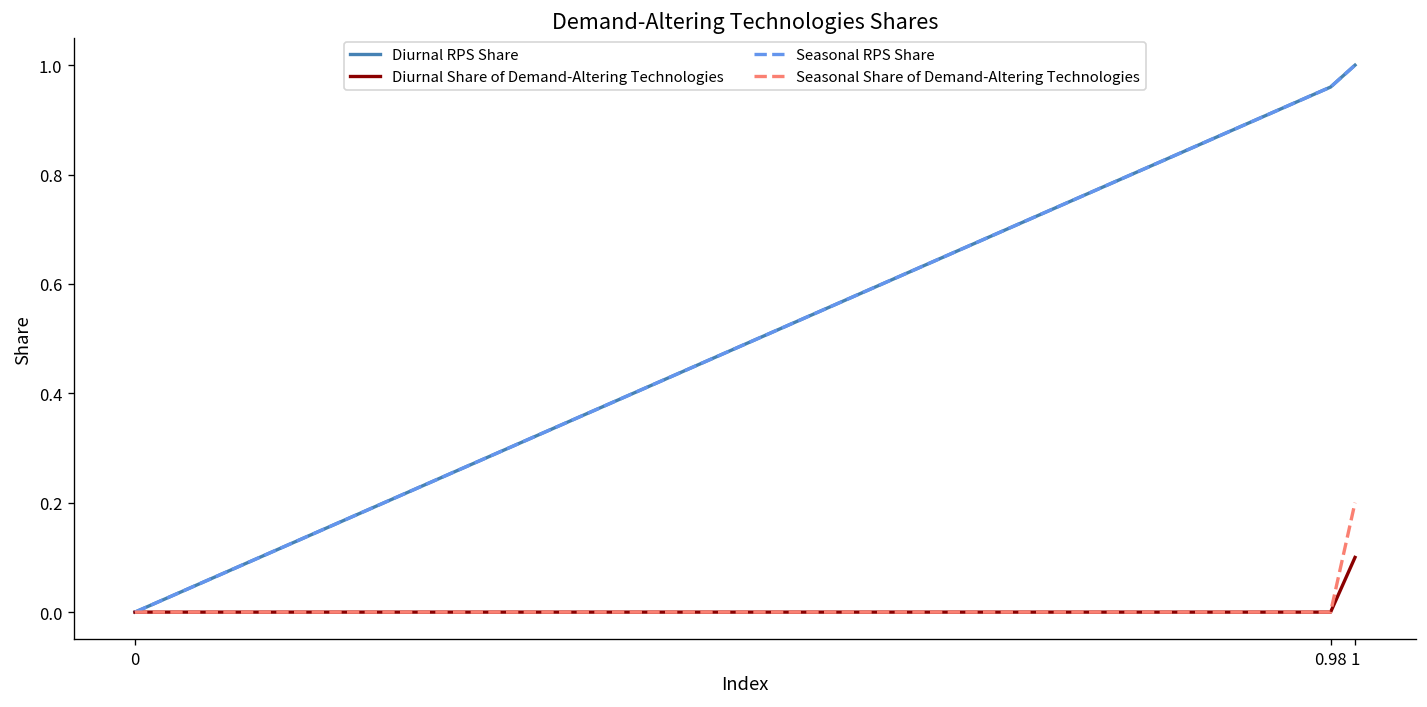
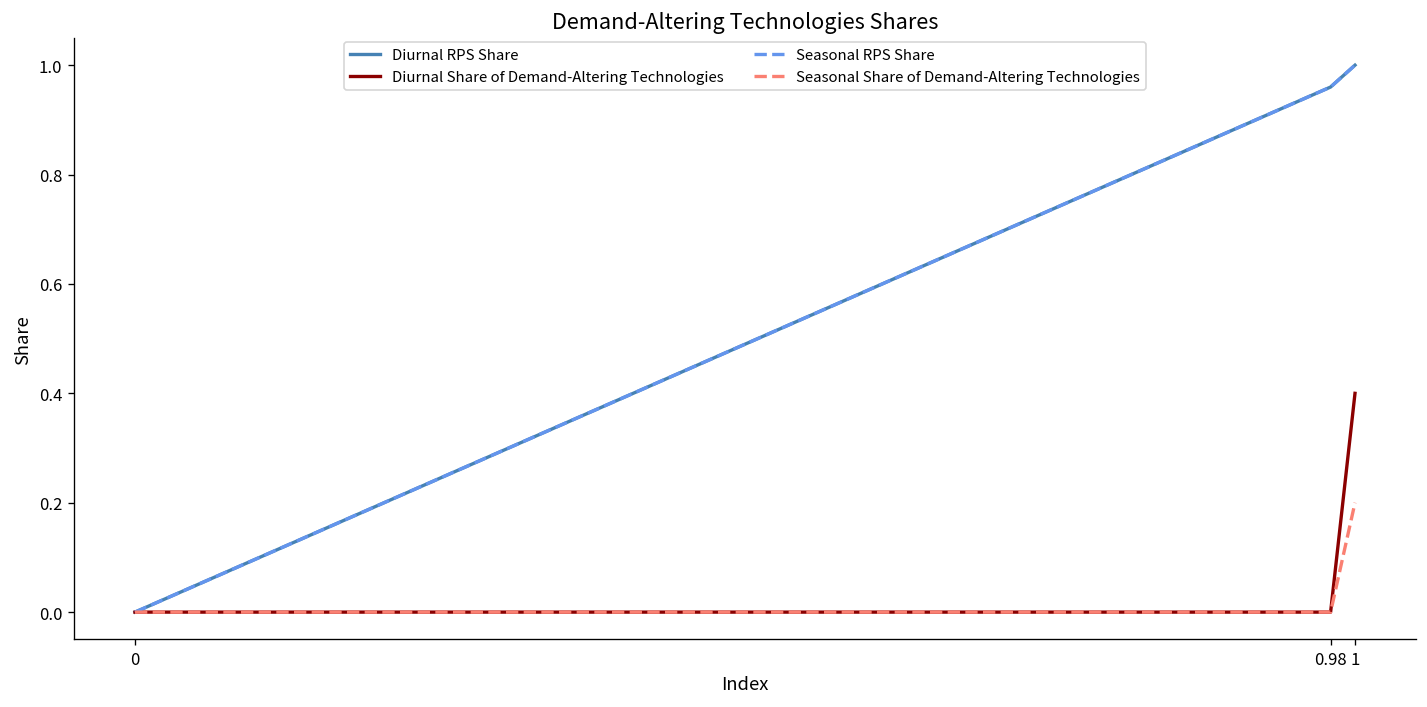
  {
    "Seasonal RPS Share": {
      "0.98": 0.96,
      "1": 1.0
    },
    "Diurnal Share of Demand-Altering Technologies": {
-     "1": 0.1
+     "1": 0.4
    },
    "Seasonal Share of Demand-Altering Technologies": {
      "1": 0.2
    }
  }
